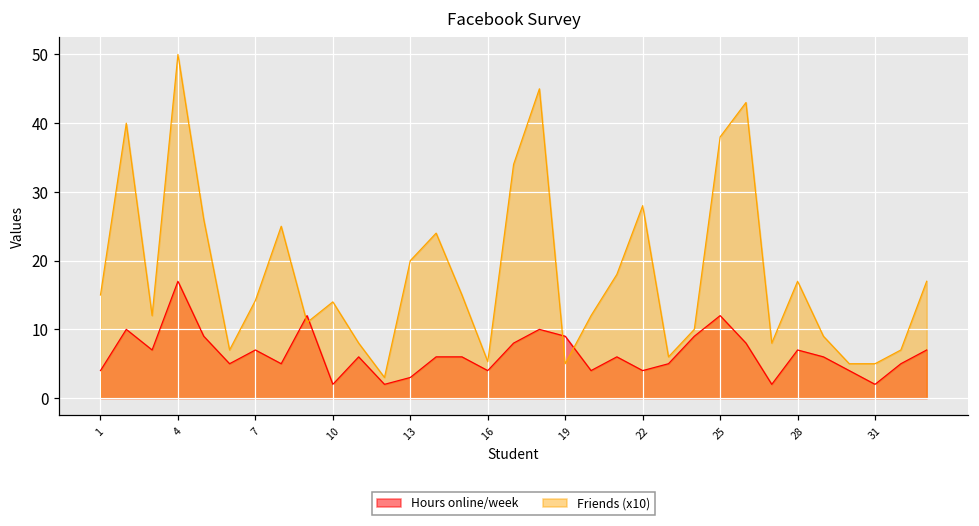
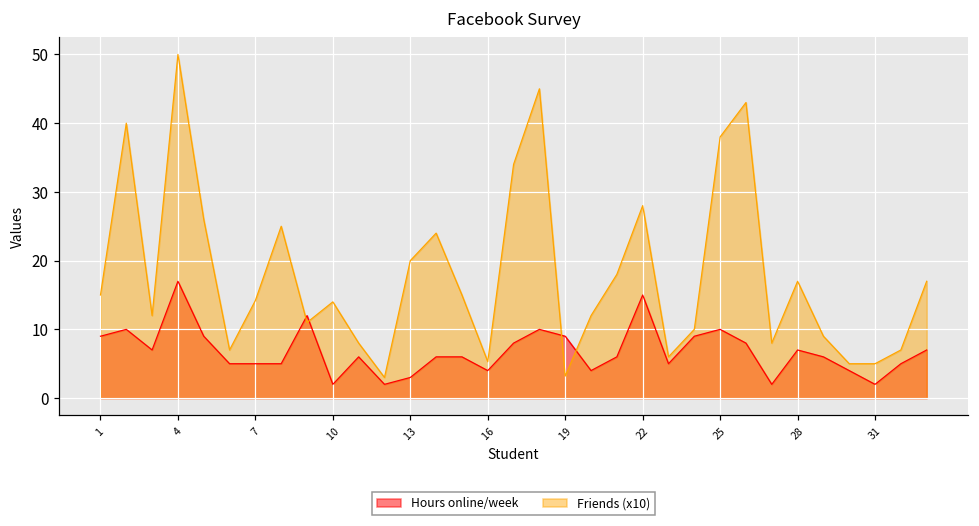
  {
    "Hours online/week": {
-     "1": 4,
+     "1": 9,
      "4": 17,
-     "7": 7,
+     "7": 5,
      "10": 2,
      "13": 3,
      "16": 4,
      "19": 9,
-     "22": 4,
-     "25": 12,
+     "22": 15,
+     "25": 10,
      "28": 7,
      "31": 2
    },
    "Friends (x10)": {
      "1": 15,
      "4": 50,
      "7": 14,
      "10": 14,
      "13": 20,
      "16": 5,
-     "19": 5,
+     "19": 3,
      "22": 28,
      "25": 38,
      "28": 17,
      "31": 5
    }
  }
